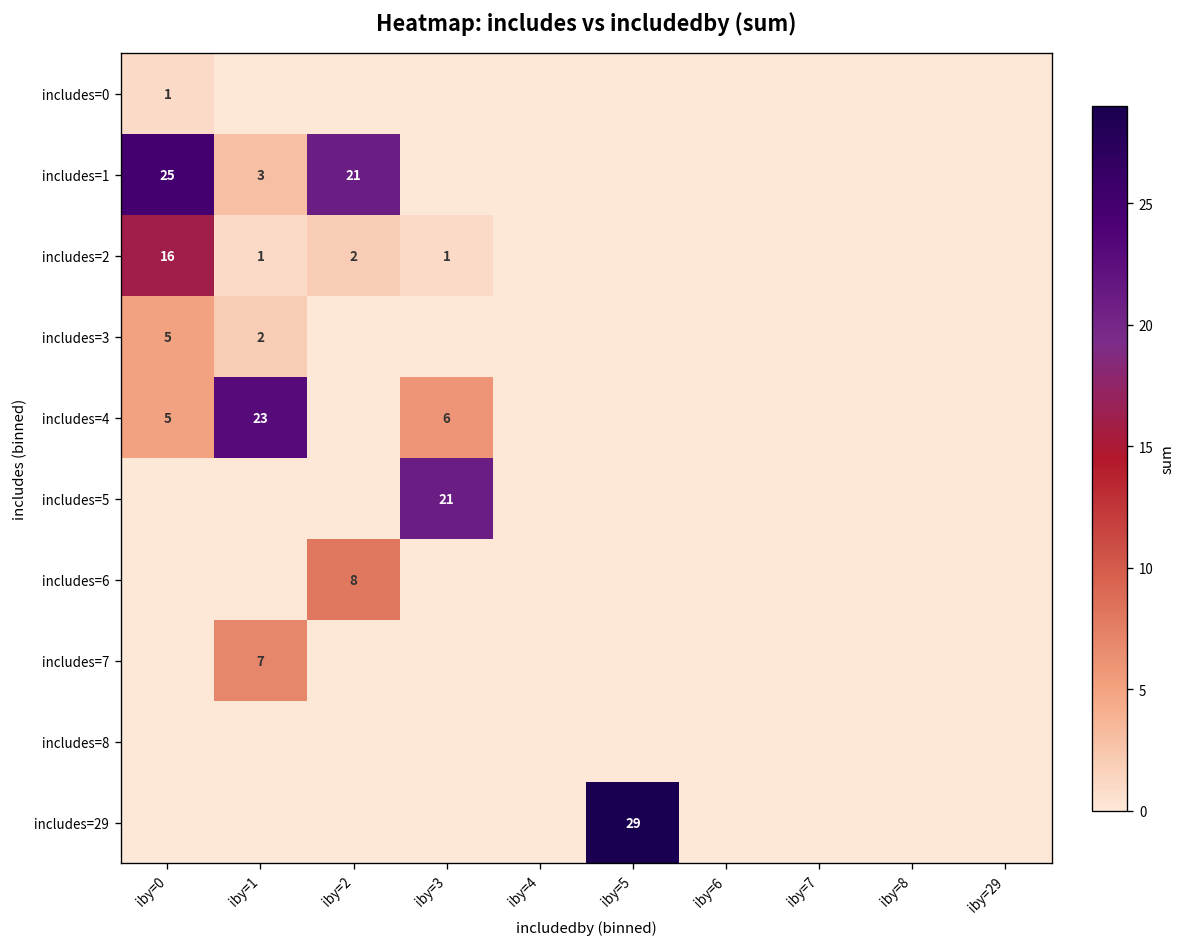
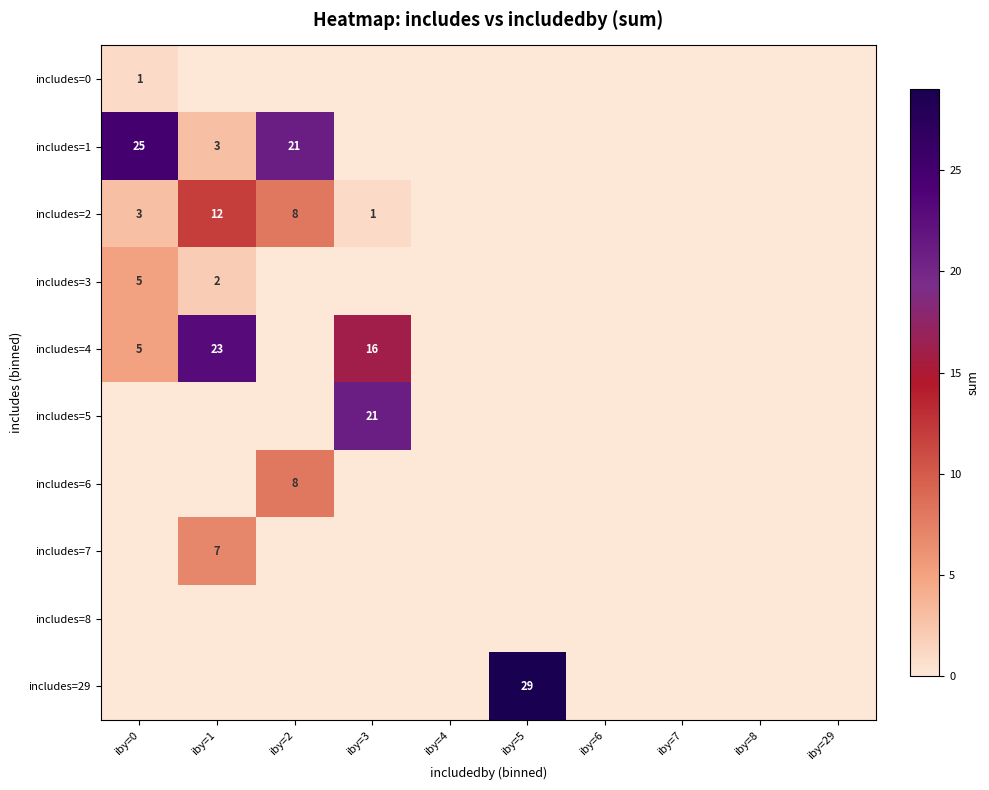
  {
    "includes=0": {
      "iby=0": 1
    },
    "includes=1": {
      "iby=0": 25,
      "iby=1": 3,
      "iby=2": 21
    },
    "includes=2": {
-     "iby=0": 16,
-     "iby=1": 1,
-     "iby=2": 2,
+     "iby=0": 3,
+     "iby=1": 12,
+     "iby=2": 8,
      "iby=3": 1
    },
    "includes=3": {
      "iby=0": 5,
      "iby=1": 2
    },
    "includes=4": {
      "iby=0": 5,
      "iby=1": 23,
-     "iby=3": 6
+     "iby=3": 16
    },
    "includes=5": {
      "iby=3": 21
    },
    "includes=6": {
      "iby=2": 8
    },
    "includes=7": {
      "iby=1": 7
    },
    "includes=29": {
      "iby=5": 29
    }
  }
